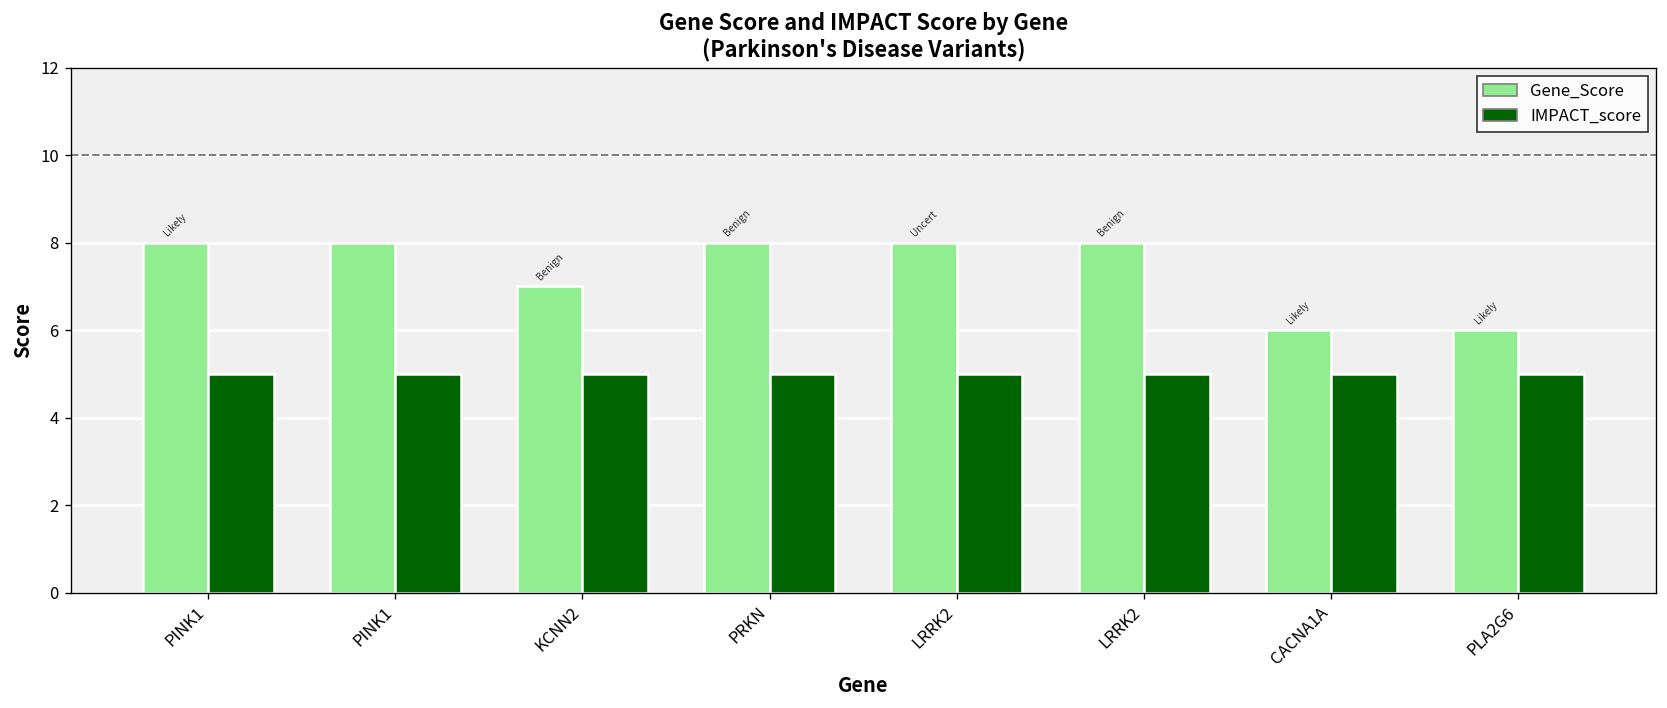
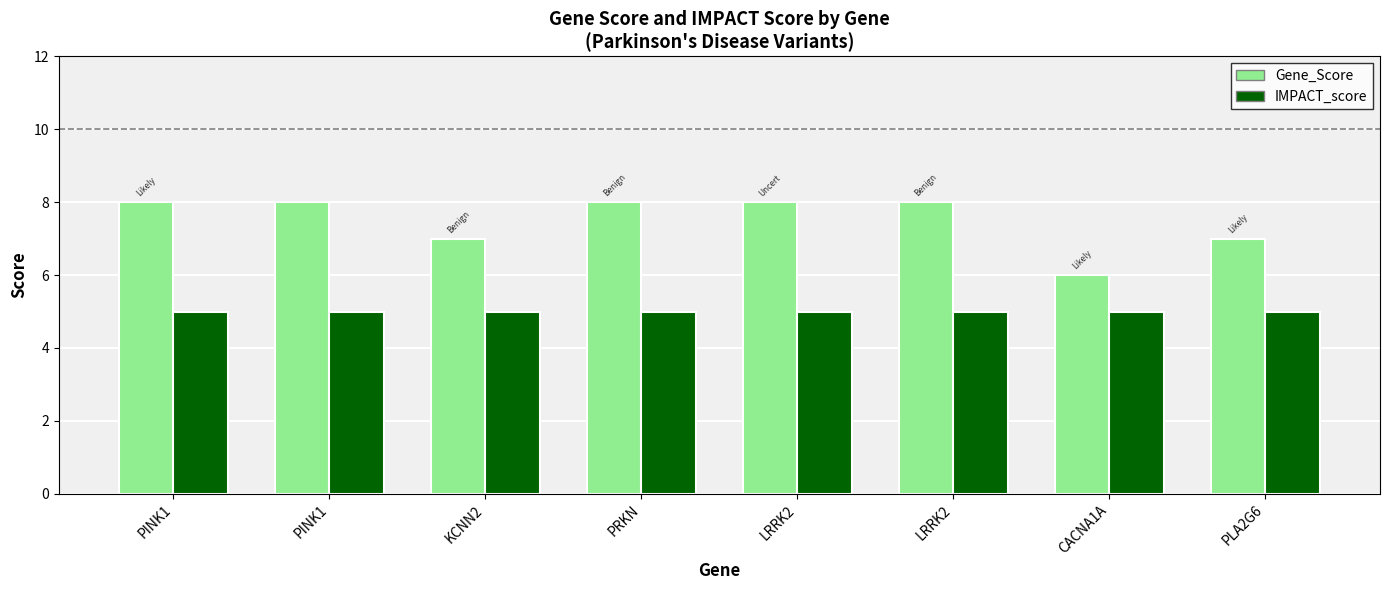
  {
    "Gene_Score": {
      "KCNN2": 7,
      "PRKN": 8,
      "CACNA1A": 6,
-     "PLA2G6": 6
+     "PLA2G6": 7
    },
    "IMPACT_score": {
      "KCNN2": 5,
      "PRKN": 5,
      "CACNA1A": 5,
      "PLA2G6": 5
    }
  }
